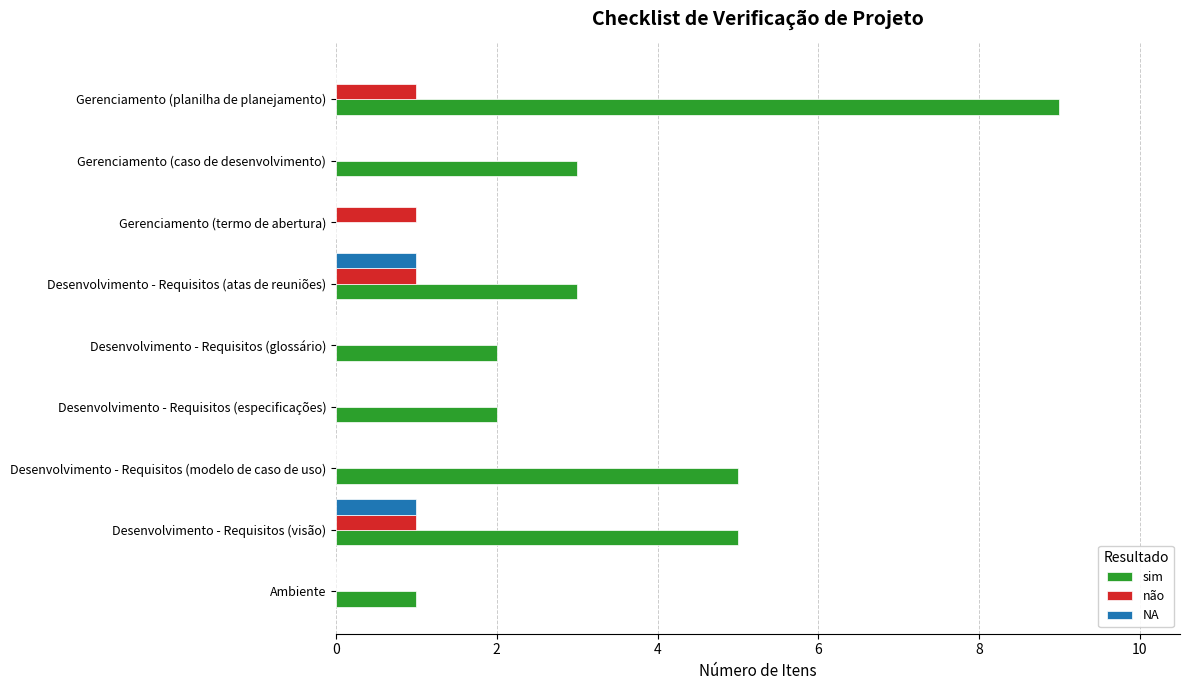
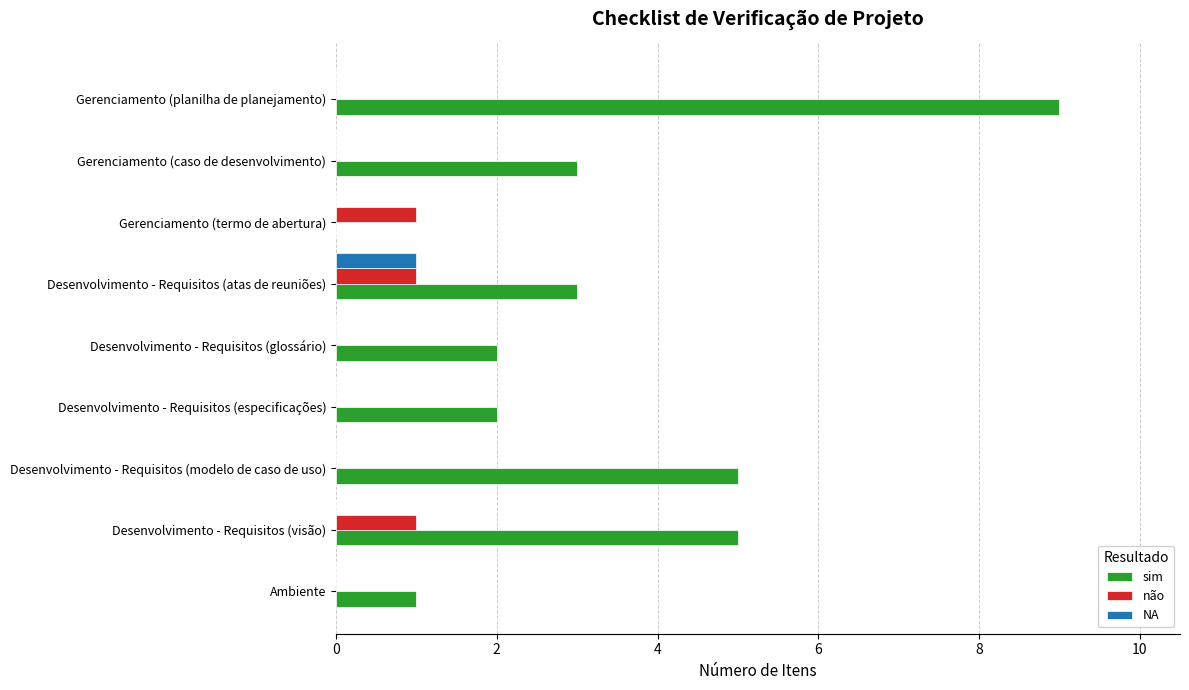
  {
    "sim": {
      "Gerenciamento (planilha de planejamento)": 9,
      "Gerenciamento (caso de desenvolvimento)": 3,
      "Gerenciamento (termo de abertura)": 0,
      "Desenvolvimento - Requisitos (atas de reuniões)": 3,
      "Desenvolvimento - Requisitos (glossário)": 2,
      "Desenvolvimento - Requisitos (especificações)": 2,
      "Desenvolvimento - Requisitos (modelo de caso de uso)": 5,
      "Desenvolvimento - Requisitos (visão)": 5,
      "Ambiente": 1
    },
    "não": {
-     "Gerenciamento (planilha de planejamento)": 1,
+     "Gerenciamento (planilha de planejamento)": 0,
      "Gerenciamento (caso de desenvolvimento)": 0,
      "Gerenciamento (termo de abertura)": 1,
      "Desenvolvimento - Requisitos (atas de reuniões)": 1,
      "Desenvolvimento - Requisitos (glossário)": 0,
      "Desenvolvimento - Requisitos (especificações)": 0,
      "Desenvolvimento - Requisitos (modelo de caso de uso)": 0,
      "Desenvolvimento - Requisitos (visão)": 1,
      "Ambiente": 0
    },
    "NA": {
      "Gerenciamento (planilha de planejamento)": 0,
      "Gerenciamento (caso de desenvolvimento)": 0,
      "Gerenciamento (termo de abertura)": 0,
      "Desenvolvimento - Requisitos (atas de reuniões)": 1,
      "Desenvolvimento - Requisitos (glossário)": 0,
      "Desenvolvimento - Requisitos (especificações)": 0,
      "Desenvolvimento - Requisitos (modelo de caso de uso)": 0,
-     "Desenvolvimento - Requisitos (visão)": 1,
+     "Desenvolvimento - Requisitos (visão)": 0,
      "Ambiente": 0
    }
  }
